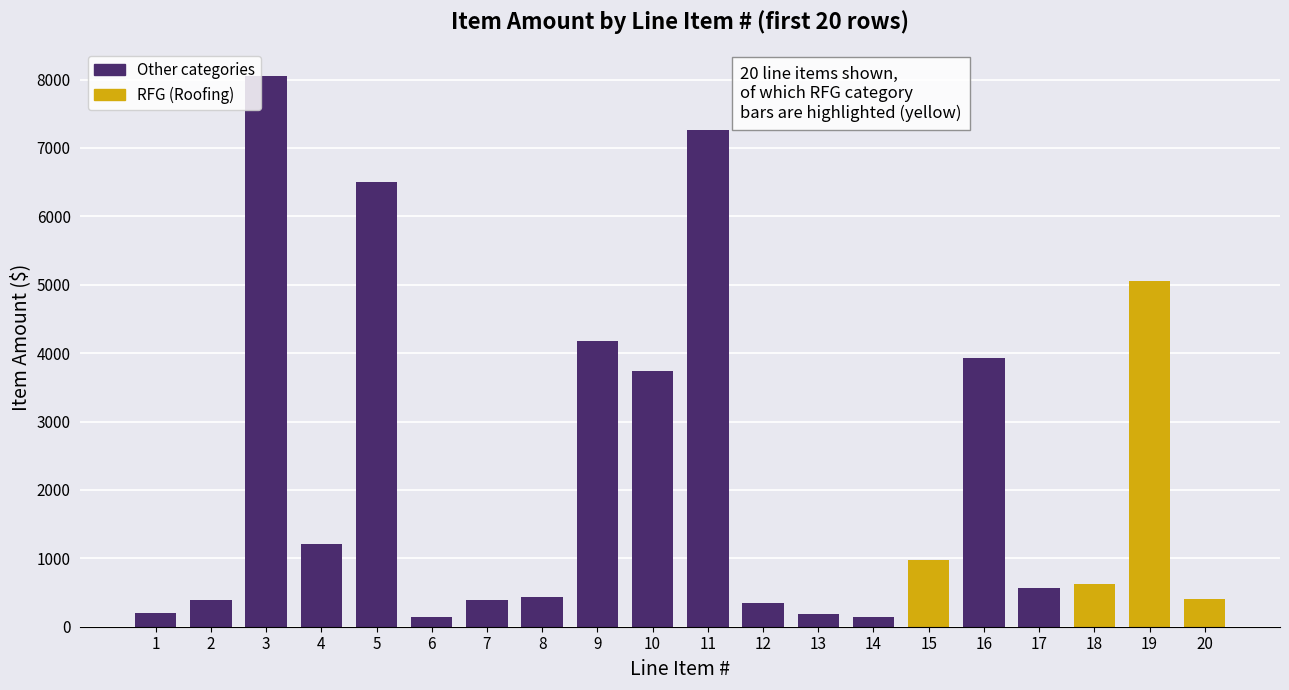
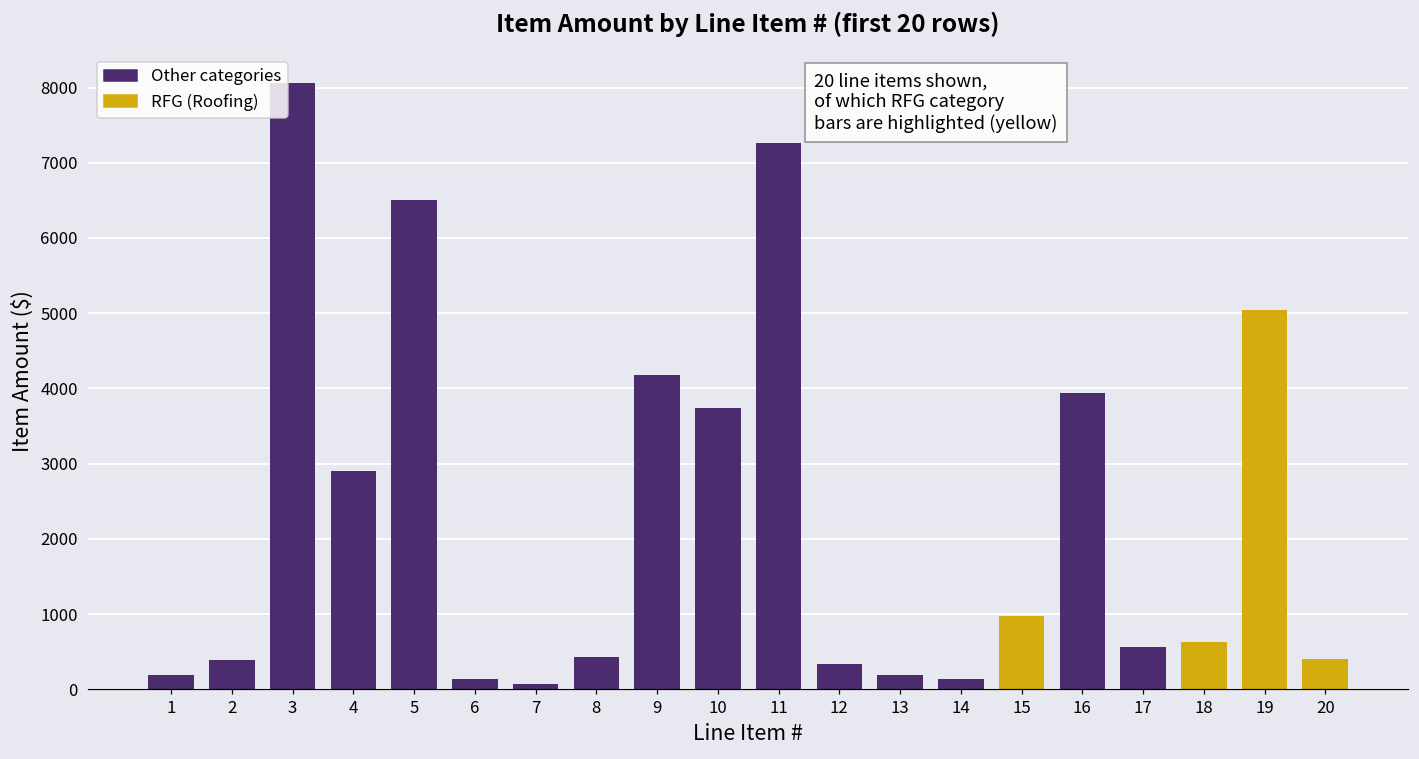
  {
    "1": 200,
    "2": 400,
    "3": 8100,
-   "4": 1200,
+   "4": 2900,
    "5": 6500,
    "6": 100,
-   "7": 400,
+   "7": 100,
    "8": 400,
    "9": 4200,
    "10": 3700,
    "11": 7300,
    "12": 300,
    "13": 200,
    "14": 100,
    "15": 1000,
    "16": 3900,
    "17": 600,
    "18": 600,
    "19": 5000,
    "20": 400
  }
